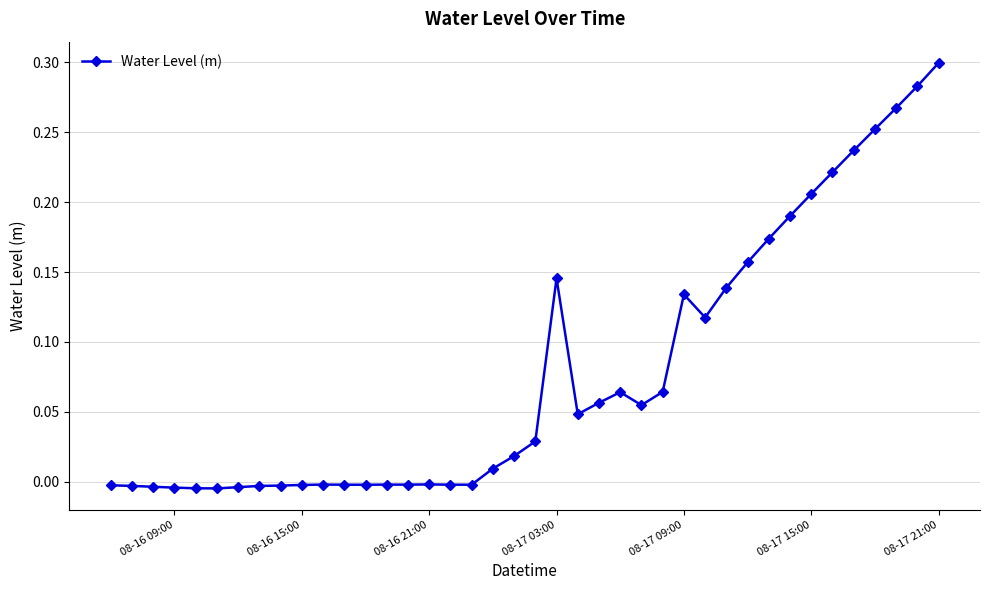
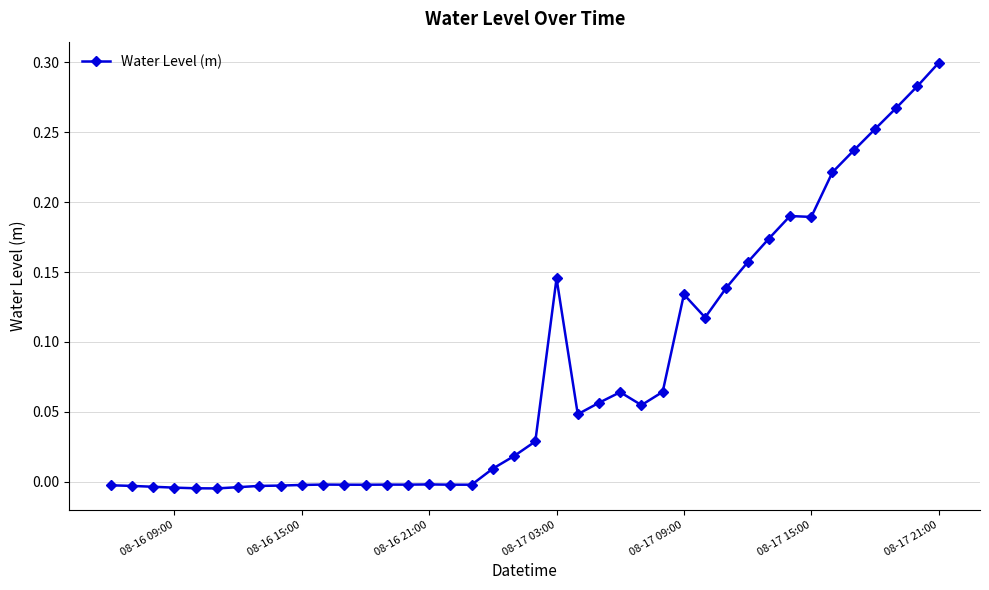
  {
    "08-16 09:00": -0.004,
    "08-16 15:00": -0.002,
    "08-16 21:00": -0.002,
    "08-17 03:00": 0.145,
    "08-17 09:00": 0.134,
-   "08-17 15:00": 0.206,
+   "08-17 15:00": 0.189,
    "08-17 21:00": 0.299
  }
